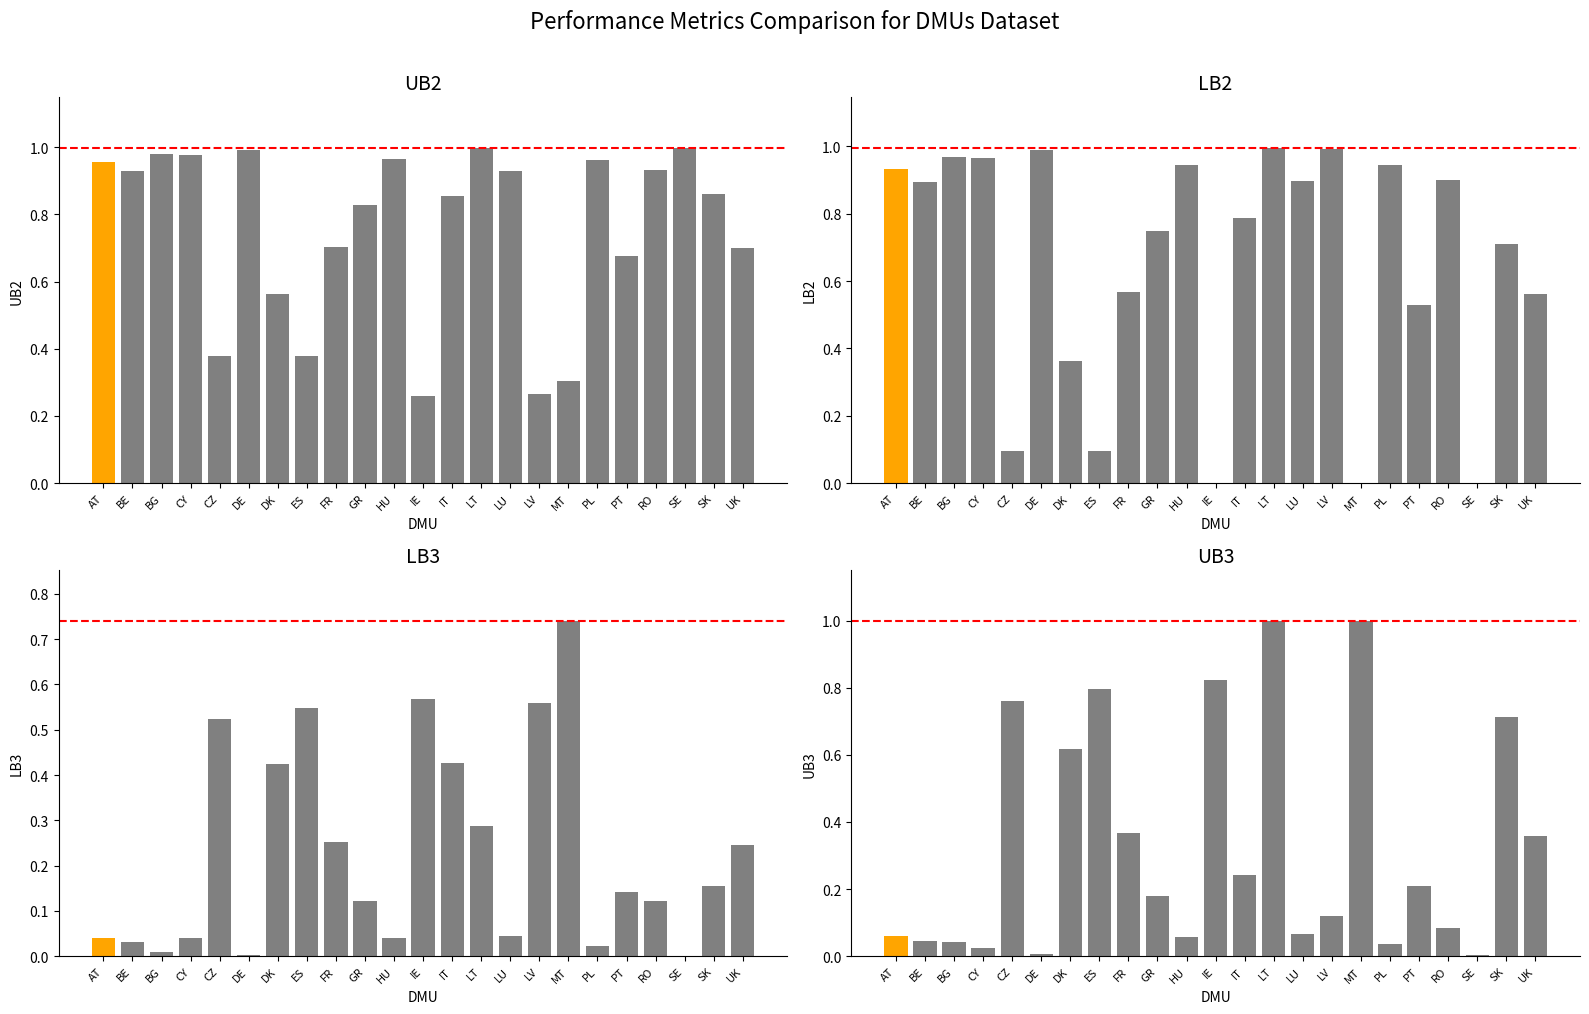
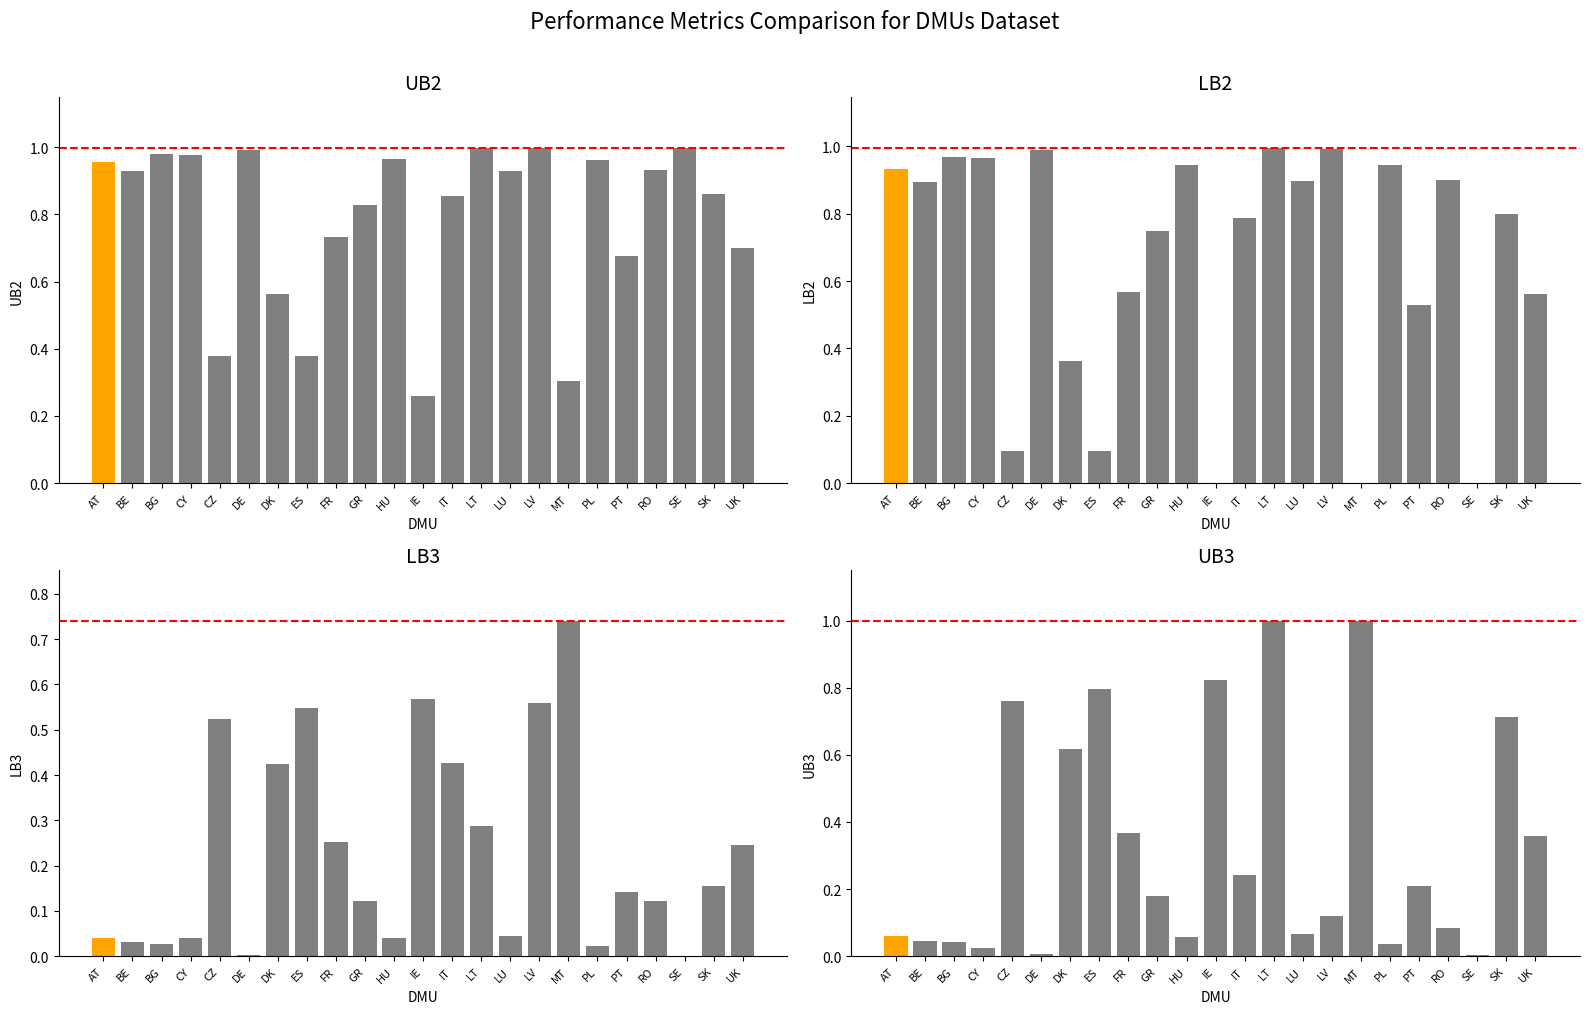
  {
    "UB2": {
      "AT": 0.96,
      "BE": 0.93,
      "BG": 0.98,
      "CY": 0.98,
      "CZ": 0.38,
      "DE": 0.99,
      "DK": 0.56,
      "ES": 0.38,
-     "FR": 0.70,
+     "FR": 0.73,
      "GR": 0.83,
      "HU": 0.96,
      "IE": 0.26,
      "IT": 0.85,
      "LT": 1.00,
      "LU": 0.93,
-     "LV": 0.27,
+     "LV": 1.00,
      "MT": 0.30,
      "PL": 0.96,
      "PT": 0.68,
      "RO": 0.93,
      "SE": 1.00,
      "SK": 0.86,
      "UK": 0.70
    },
    "LB2": {
      "AT": 0.93,
      "BE": 0.89,
      "BG": 0.97,
      "CY": 0.96,
      "CZ": 0.10,
      "DE": 0.99,
      "DK": 0.36,
      "ES": 0.09,
      "FR": 0.57,
      "GR": 0.75,
      "HU": 0.95,
      "IE": 0.00,
      "IT": 0.79,
      "LT": 1.00,
      "LU": 0.90,
      "LV": 0.99,
      "MT": 0.00,
      "PL": 0.94,
      "PT": 0.53,
      "RO": 0.90,
      "SE": 0.00,
-     "SK": 0.71,
+     "SK": 0.80,
      "UK": 0.56
    },
    "LB3": {
      "AT": 0.04,
      "BE": 0.03,
-     "BG": 0.01,
+     "BG": 0.03,
      "CY": 0.04,
      "CZ": 0.52,
      "DK": 0.42,
      "ES": 0.55,
      "FR": 0.25,
      "GR": 0.12,
      "HU": 0.04,
      "IE": 0.57,
      "IT": 0.43,
      "LT": 0.29,
      "LU": 0.04,
      "LV": 0.56,
      "MT": 0.74,
      "PL": 0.02,
      "PT": 0.14,
      "RO": 0.12,
      "SK": 0.16,
      "UK": 0.25
    },
    "UB3": {
      "AT": 0.06,
      "BE": 0.05,
      "BG": 0.04,
      "CY": 0.03,
      "CZ": 0.76,
      "DK": 0.62,
      "ES": 0.80,
      "FR": 0.37,
      "GR": 0.18,
      "HU": 0.06,
      "IE": 0.82,
      "IT": 0.24,
      "LT": 1.00,
      "LU": 0.06,
      "LV": 0.12,
      "MT": 1.00,
      "PL": 0.03,
      "PT": 0.21,
      "RO": 0.08,
      "SK": 0.71,
      "UK": 0.36
    }
  }
